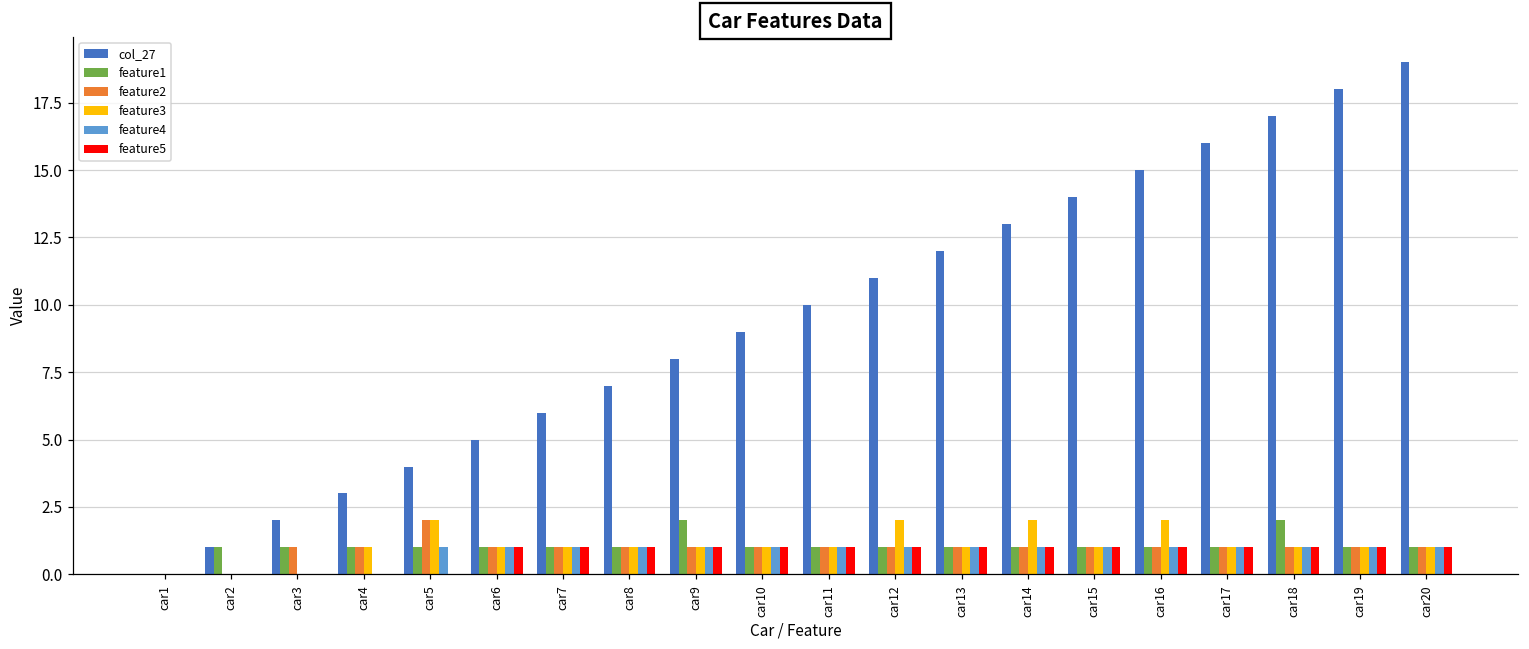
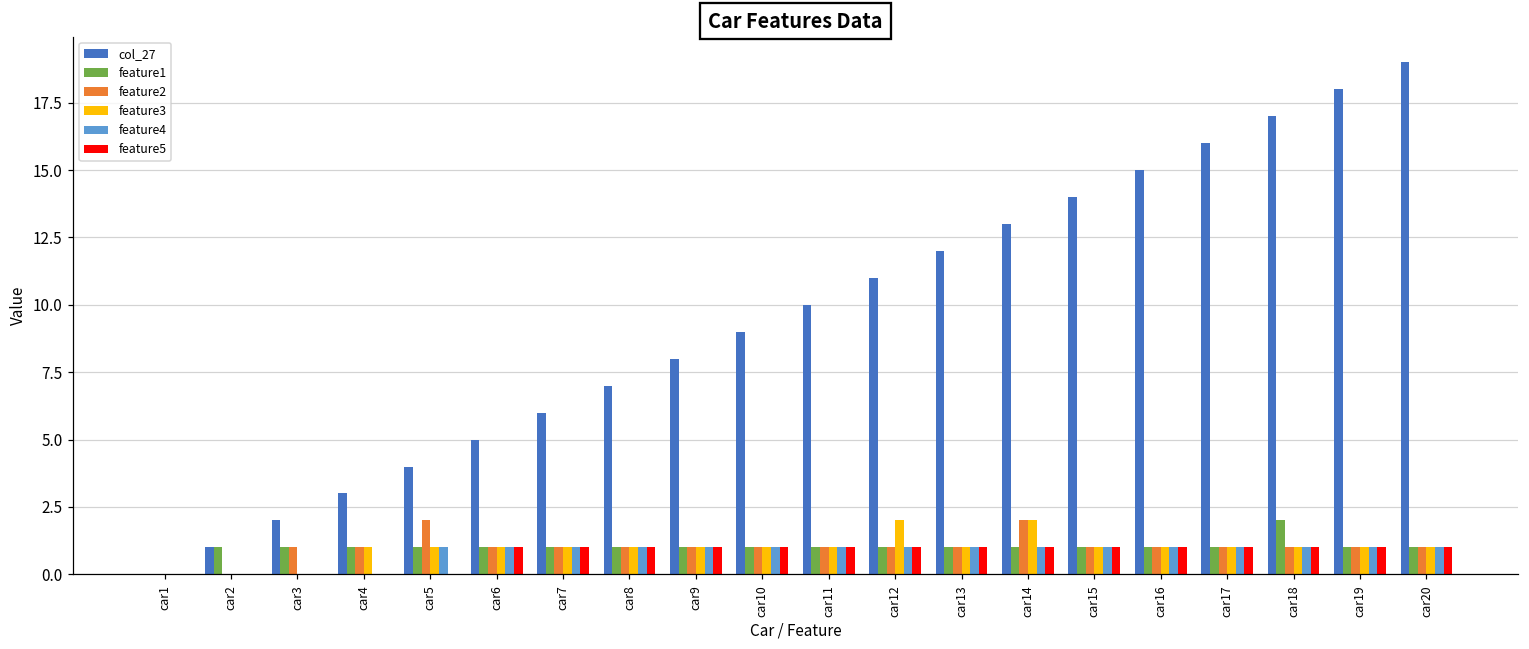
  {
    "feature1": {
      "car1": 0,
      "car2": 1,
      "car3": 1,
      "car4": 1,
      "car5": 1,
      "car6": 1,
      "car7": 1,
      "car8": 1,
-     "car9": 2,
+     "car9": 1,
      "car10": 1,
      "car11": 1,
      "car12": 1,
      "car13": 1,
      "car14": 1,
      "car15": 1,
      "car16": 1,
      "car17": 1,
      "car18": 2,
      "car19": 1,
      "car20": 1
    },
    "feature2": {
      "car1": 0,
      "car2": 0,
      "car3": 1,
      "car4": 1,
      "car5": 2,
      "car6": 1,
      "car7": 1,
      "car8": 1,
      "car9": 1,
      "car10": 1,
      "car11": 1,
      "car12": 1,
      "car13": 1,
-     "car14": 1,
+     "car14": 2,
      "car15": 1,
      "car16": 1,
      "car17": 1,
      "car18": 1,
      "car19": 1,
      "car20": 1
    },
    "feature3": {
      "car1": 0,
      "car2": 0,
      "car3": 0,
      "car4": 1,
-     "car5": 2,
+     "car5": 1,
      "car6": 1,
      "car7": 1,
      "car8": 1,
      "car9": 1,
      "car10": 1,
      "car11": 1,
      "car12": 2,
      "car13": 1,
      "car14": 2,
      "car15": 1,
-     "car16": 2,
+     "car16": 1,
      "car17": 1,
      "car18": 1,
      "car19": 1,
      "car20": 1
    },
    "feature5": {
      "car1": 0,
      "car2": 0,
      "car3": 0,
      "car4": 0,
      "car5": 0,
      "car6": 1,
      "car7": 1,
      "car8": 1,
      "car9": 1,
      "car10": 1,
      "car11": 1,
      "car12": 1,
      "car13": 1,
      "car14": 1,
      "car15": 1,
      "car16": 1,
      "car17": 1,
      "car18": 1,
      "car19": 1,
      "car20": 1
    }
  }
